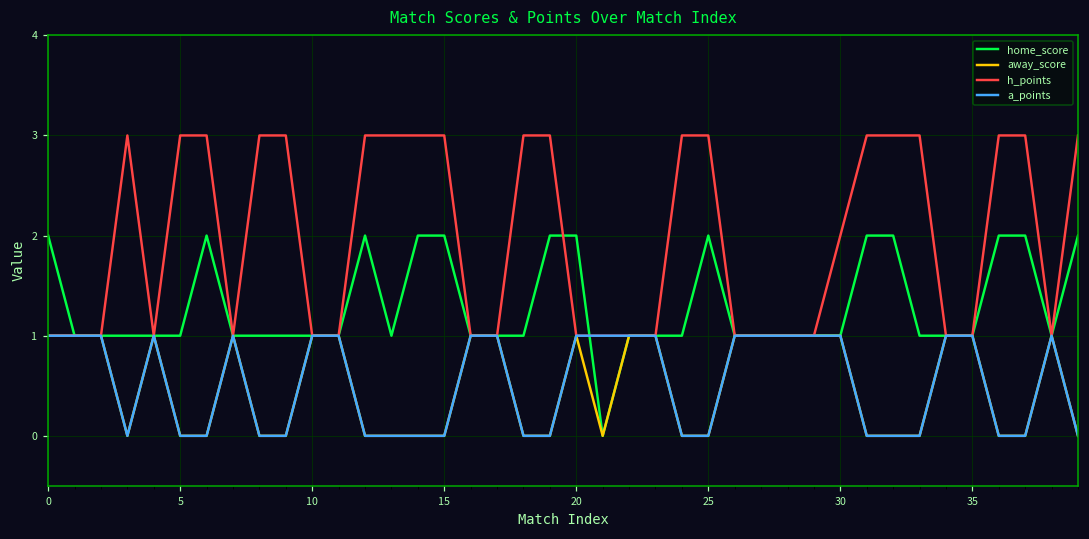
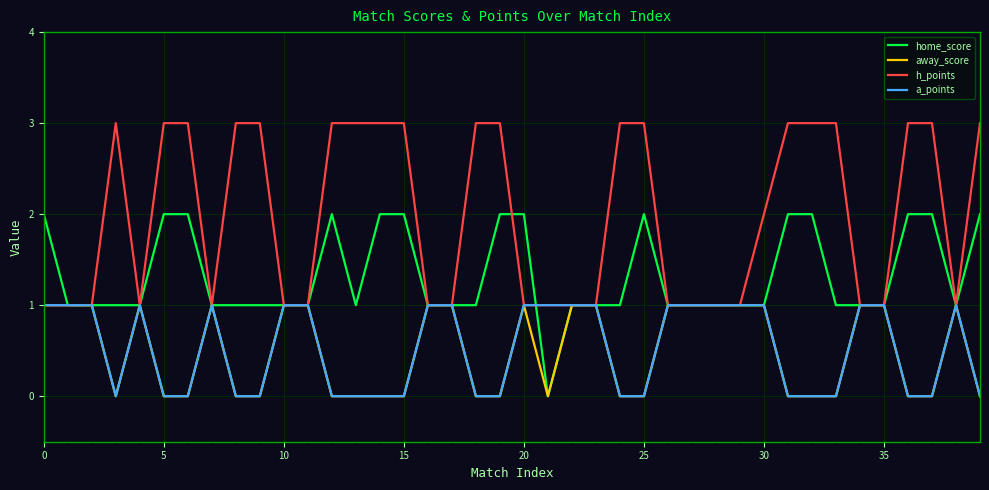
  {
    "home_score": {
      "0": 2,
-     "5": 1,
+     "5": 2,
      "15": 2,
      "20": 2,
      "25": 2
    },
    "h_points": {
      "5": 3,
      "15": 3,
      "25": 3,
      "30": 2
    }
  }
